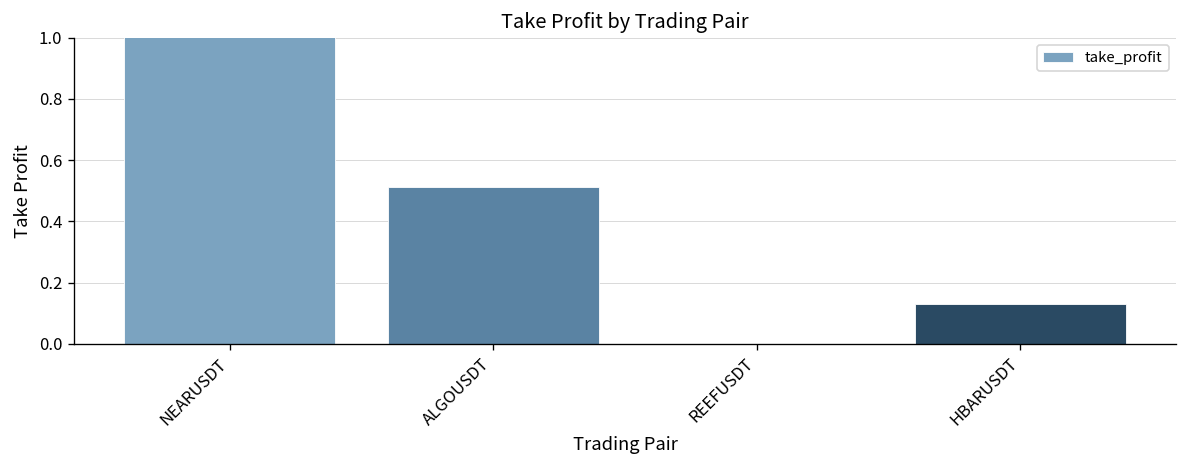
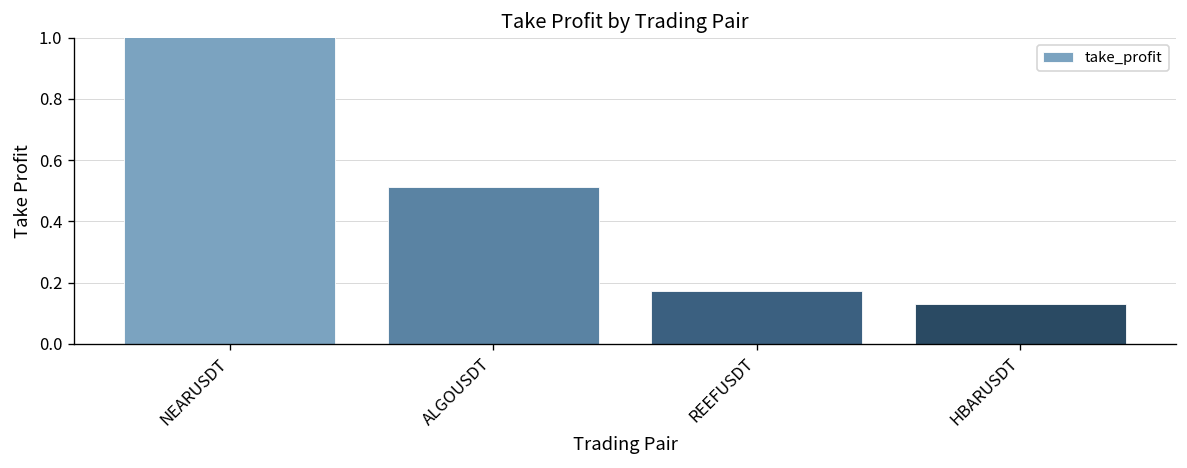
  {
    "ALGOUSDT": 0.51,
-   "REEFUSDT": 0.00,
+   "REEFUSDT": 0.17,
    "HBARUSDT": 0.13
  }
